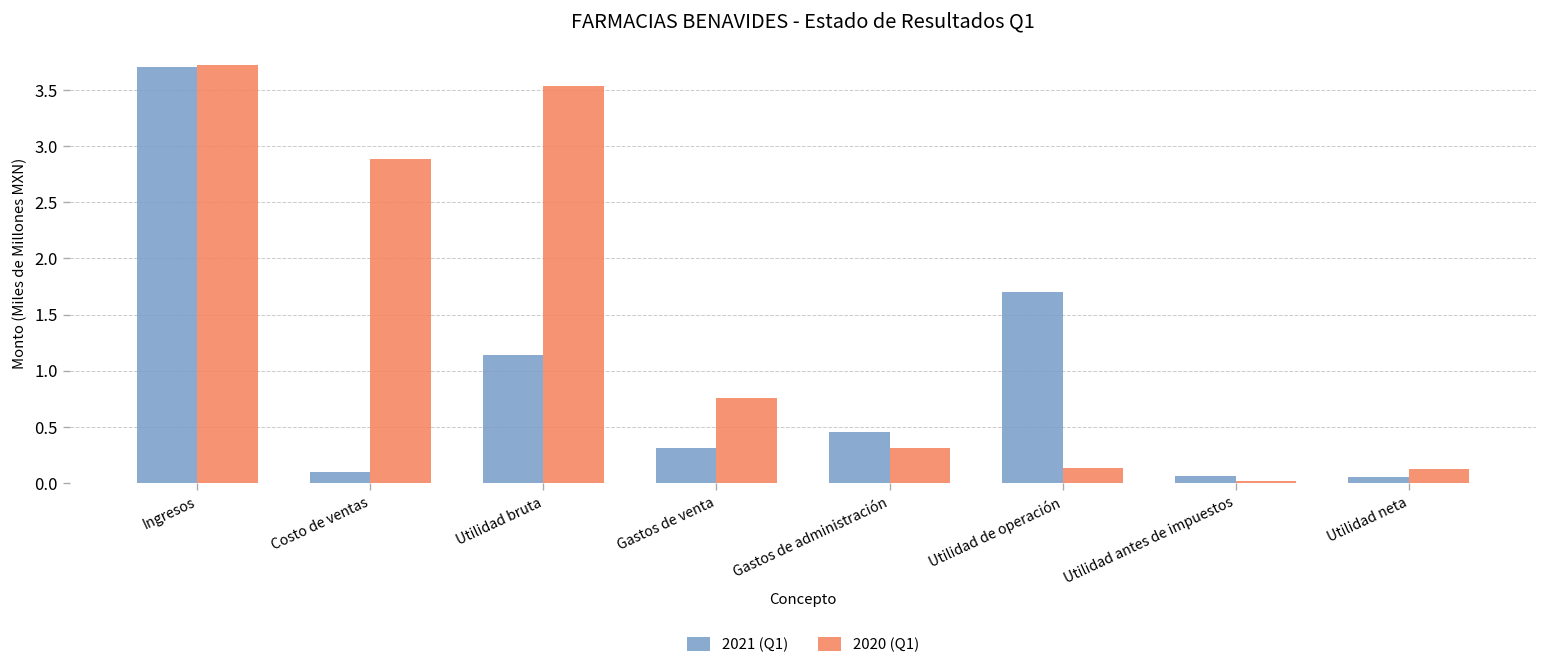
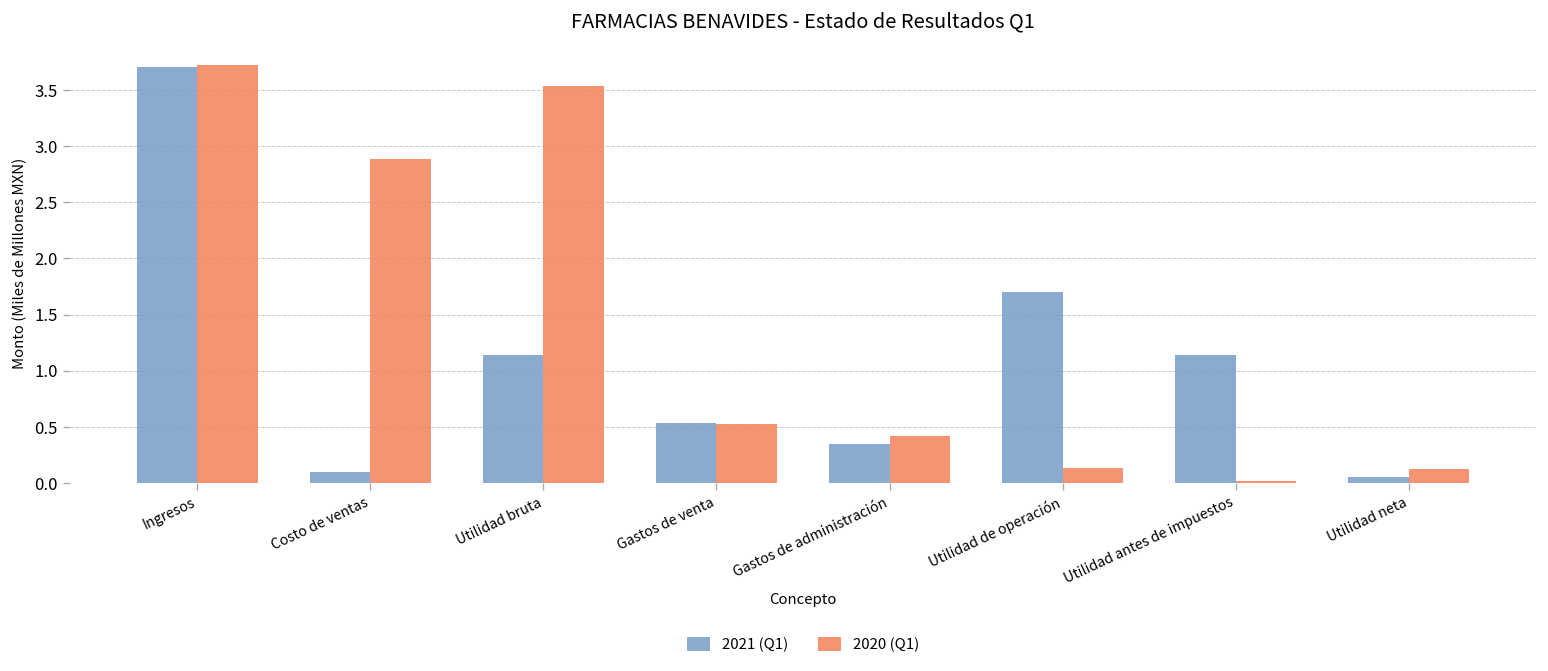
  {
    "2021 (Q1)": {
      "Ingresos": 3.7,
      "Costo de ventas": 0.1,
      "Utilidad bruta": 1.1,
-     "Gastos de venta": 0.3,
-     "Gastos de administración": 0.5,
+     "Gastos de venta": 0.5,
+     "Gastos de administración": 0.3,
      "Utilidad de operación": 1.7,
-     "Utilidad antes de impuestos": 0.1,
+     "Utilidad antes de impuestos": 1.1,
      "Utilidad neta": 0.1
    },
    "2020 (Q1)": {
      "Ingresos": 3.7,
      "Costo de ventas": 2.9,
      "Utilidad bruta": 3.5,
-     "Gastos de venta": 0.8,
-     "Gastos de administración": 0.3,
+     "Gastos de venta": 0.5,
+     "Gastos de administración": 0.4,
      "Utilidad de operación": 0.1,
      "Utilidad neta": 0.1
    }
  }
